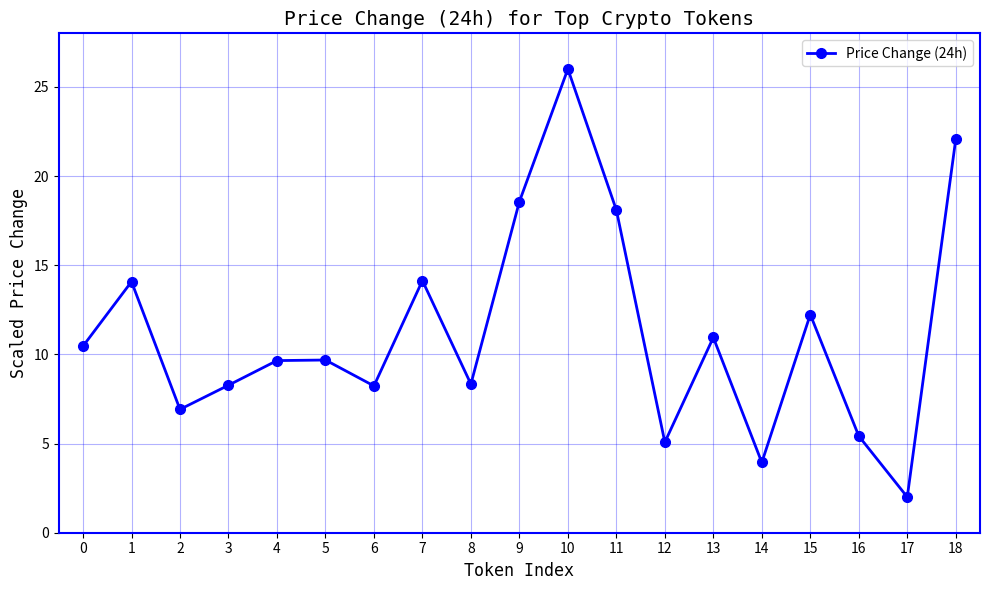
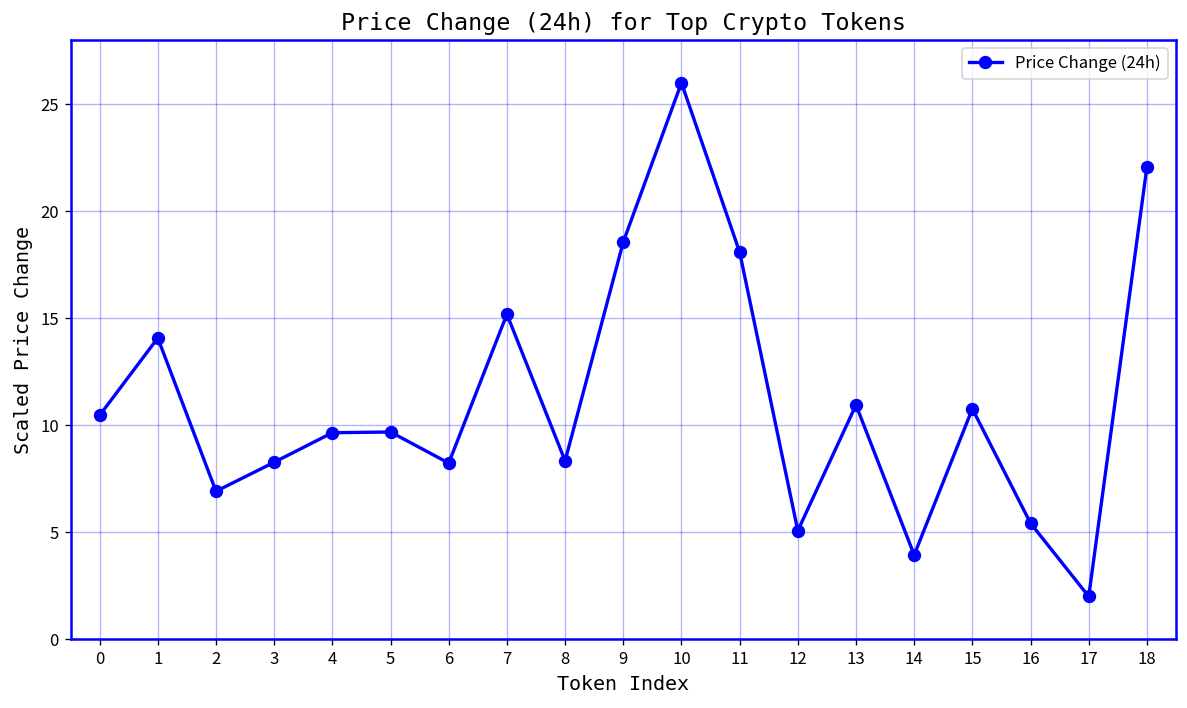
  {
    "0": 10.5,
    "1": 14.1,
    "2": 6.9,
    "3": 8.3,
    "4": 9.7,
    "5": 9.7,
    "6": 8.2,
-   "7": 14.1,
+   "7": 15.2,
    "8": 8.3,
    "9": 18.6,
    "10": 26.0,
    "11": 18.1,
    "12": 5.1,
    "13": 10.9,
    "14": 3.9,
-   "15": 12.2,
+   "15": 10.8,
    "16": 5.4,
    "17": 2.0,
    "18": 22.1
  }
